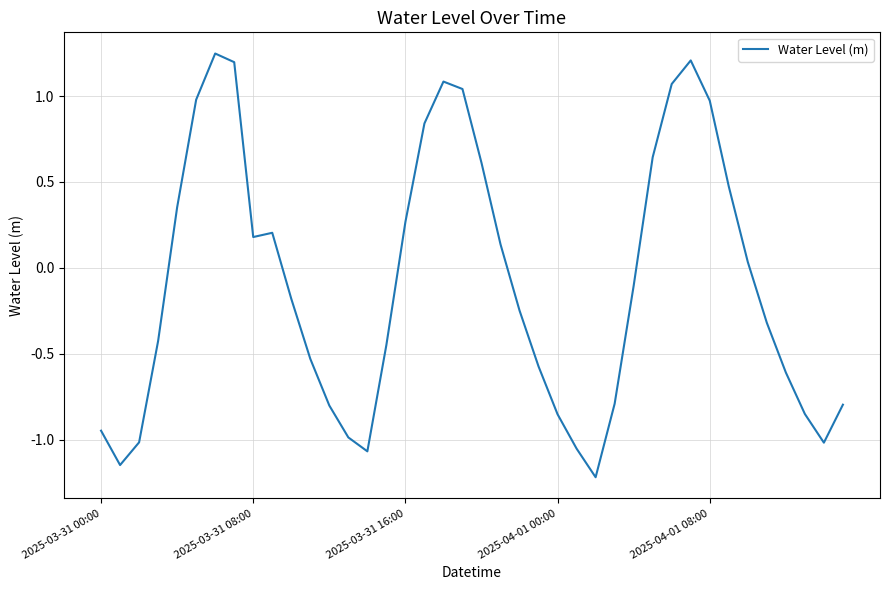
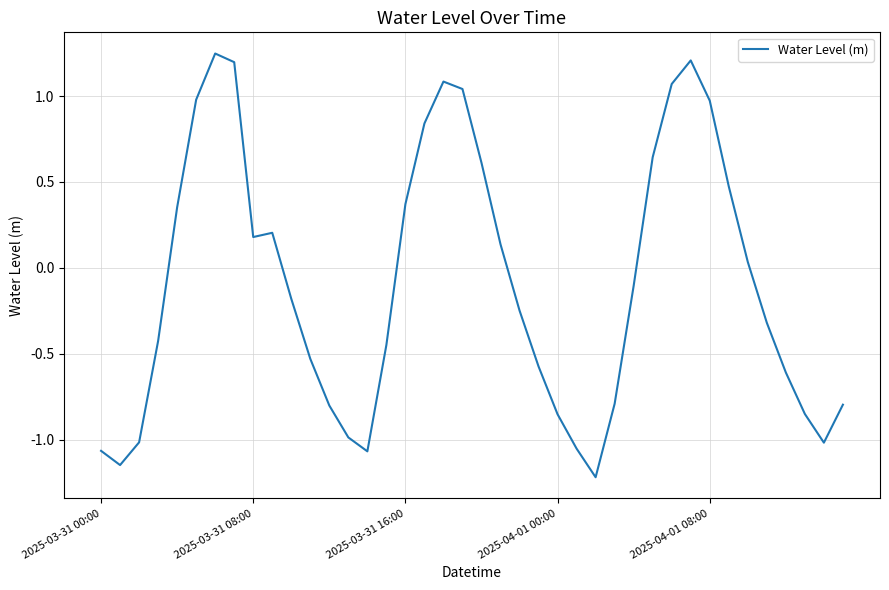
  {
-   "2025-03-31 00:00": -0.95,
+   "2025-03-31 00:00": -1.07,
    "2025-03-31 08:00": 0.18,
-   "2025-03-31 16:00": 0.27,
+   "2025-03-31 16:00": 0.37,
    "2025-04-01 00:00": -0.85,
    "2025-04-01 08:00": 0.97
  }
